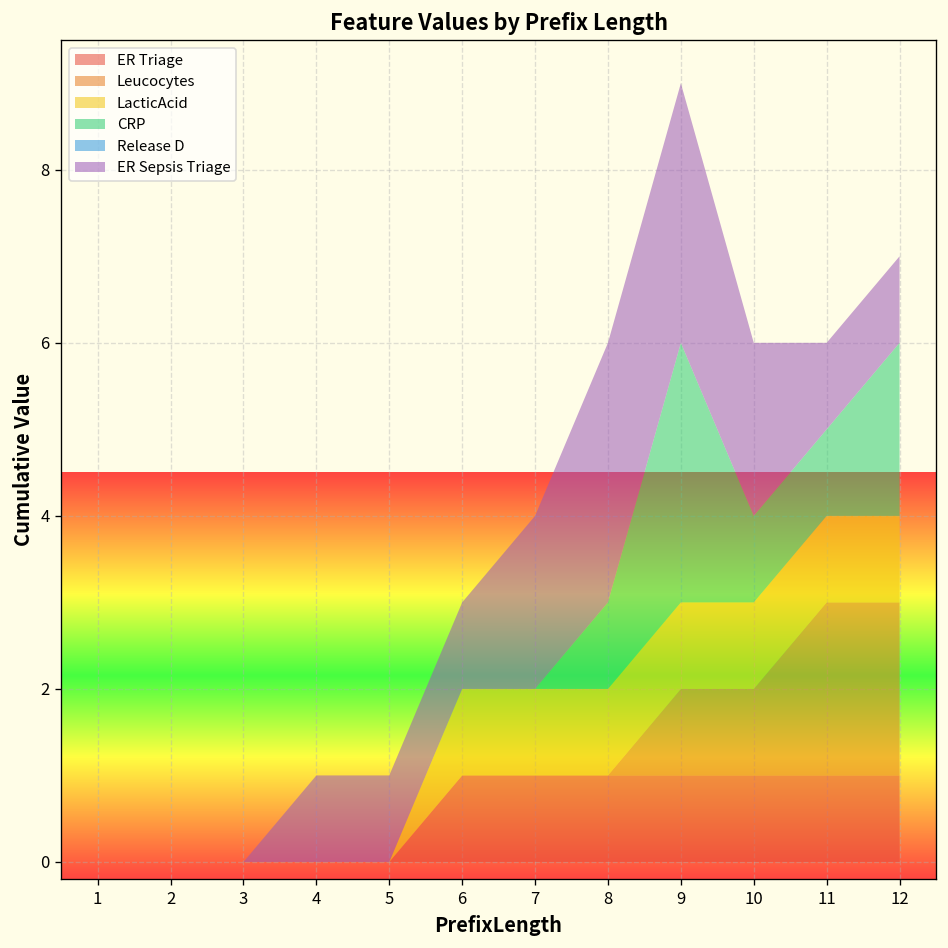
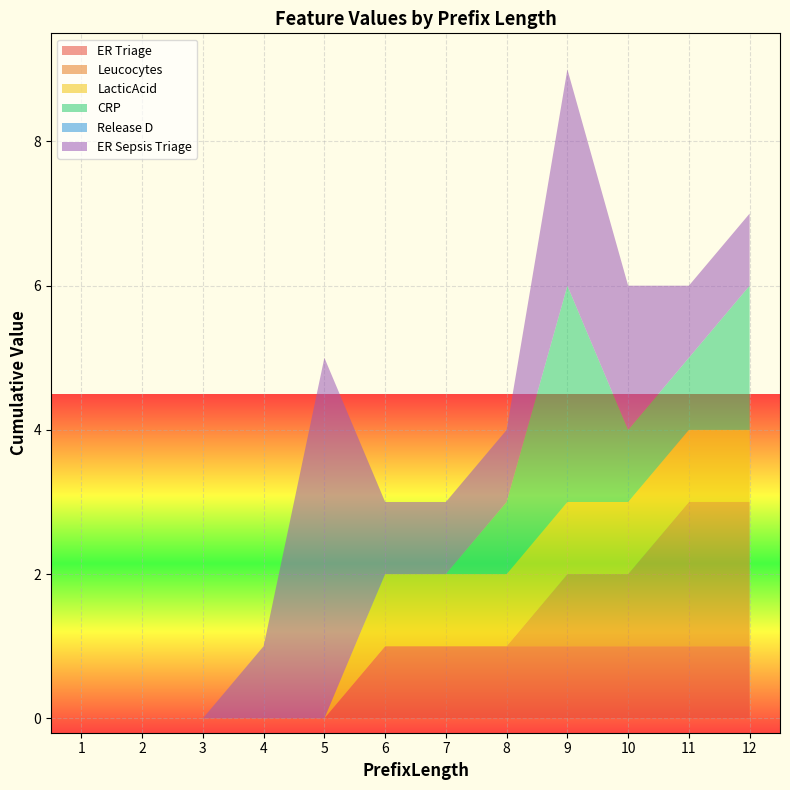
  {
    "ER Sepsis Triage": {
-     "5": 1,
-     "7": 2,
-     "8": 3
+     "5": 5,
+     "7": 1,
+     "8": 1
    }
  }
